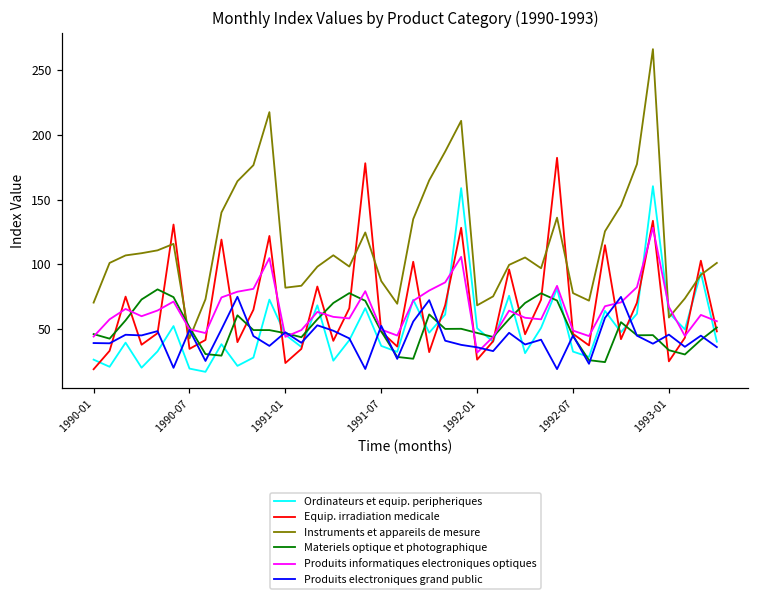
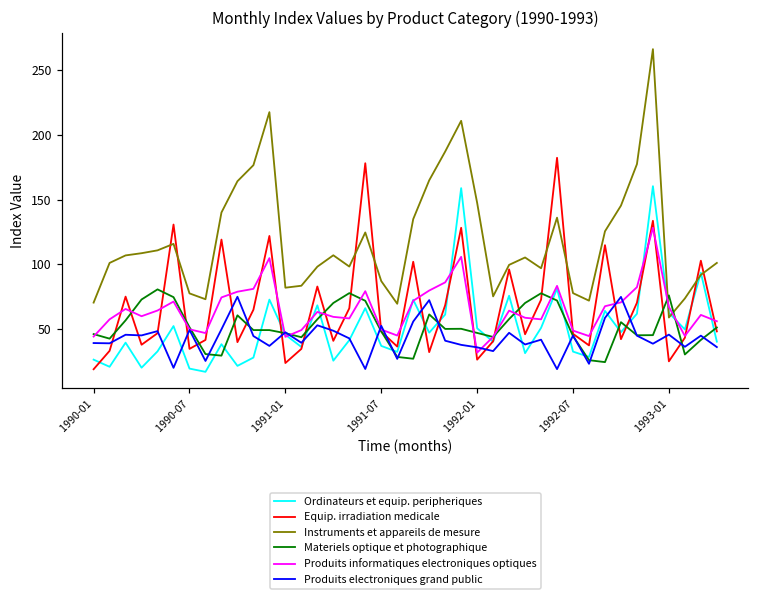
  {
    "Instruments et appareils de mesure": {
      "1990-01": 71,
-     "1990-07": 43,
+     "1990-07": 78,
      "1991-01": 82,
      "1991-07": 87,
-     "1992-01": 68,
+     "1992-01": 148,
      "1992-07": 78,
      "1993-01": 59
    },
    "Materiels optique et photographique": {
      "1992-01": 47,
-     "1993-01": 34
+     "1993-01": 76
    },
    "Produits informatiques electroniques optiques": {
      "1992-01": 32,
      "1992-07": 49,
      "1993-01": 67
    },
    "Produits electroniques grand public": {
      "1990-01": 39,
      "1991-07": 53,
      "1992-01": 36,
      "1993-01": 46
    }
  }
